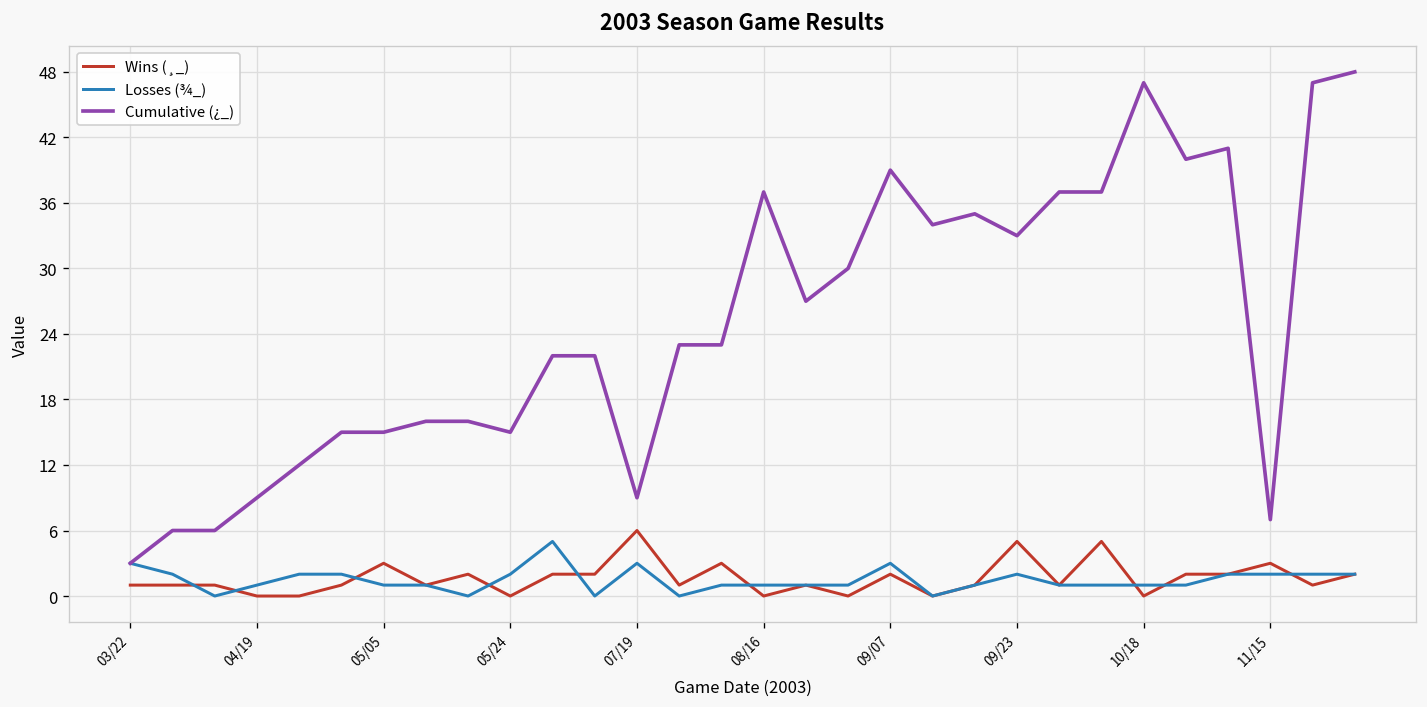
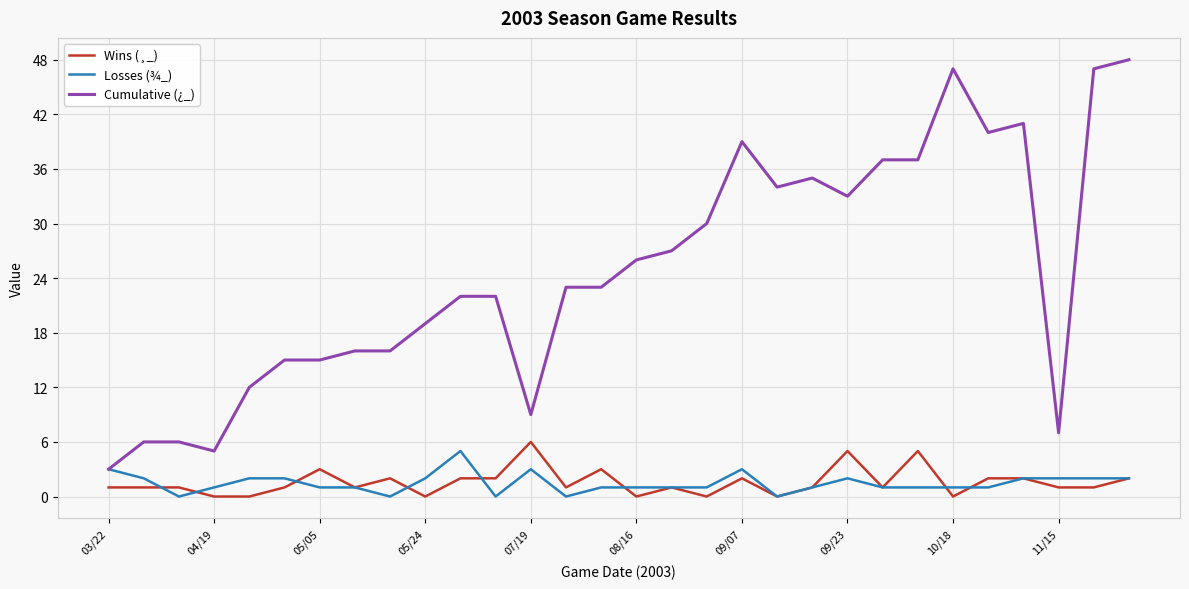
  {
    "Wins (¸_)": {
      "03/22": 1,
      "04/19": 0,
      "05/05": 3,
      "05/24": 0,
      "07/19": 6,
      "08/16": 0,
      "09/07": 2,
      "09/23": 5,
      "10/18": 0,
-     "11/15": 3
+     "11/15": 1
    },
    "Losses (¾_)": {
      "04/19": 1,
      "05/05": 1,
      "05/24": 2,
      "07/19": 3,
      "08/16": 1,
      "09/07": 3,
      "09/23": 2,
      "10/18": 1,
      "11/15": 2
    },
    "Cumulative (¿_)": {
-     "04/19": 9,
+     "04/19": 5,
      "05/05": 15,
-     "05/24": 15,
+     "05/24": 19,
      "07/19": 9,
-     "08/16": 37,
+     "08/16": 26,
      "09/07": 39,
      "09/23": 33,
      "10/18": 47,
      "11/15": 7
    }
  }
